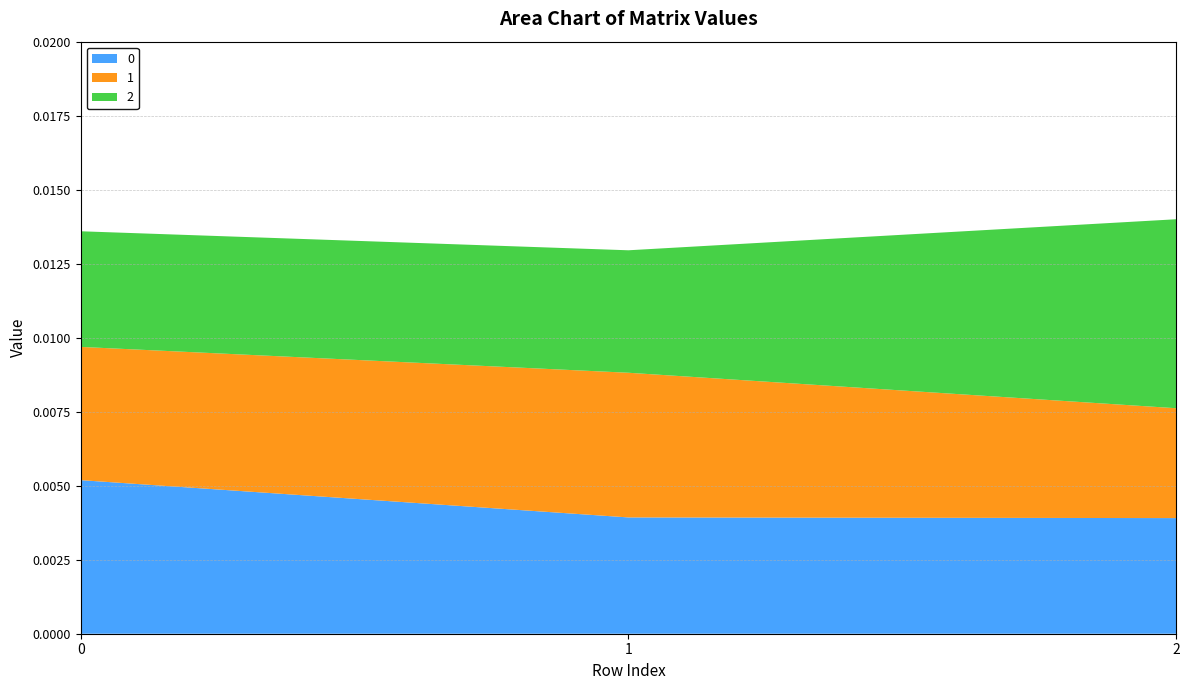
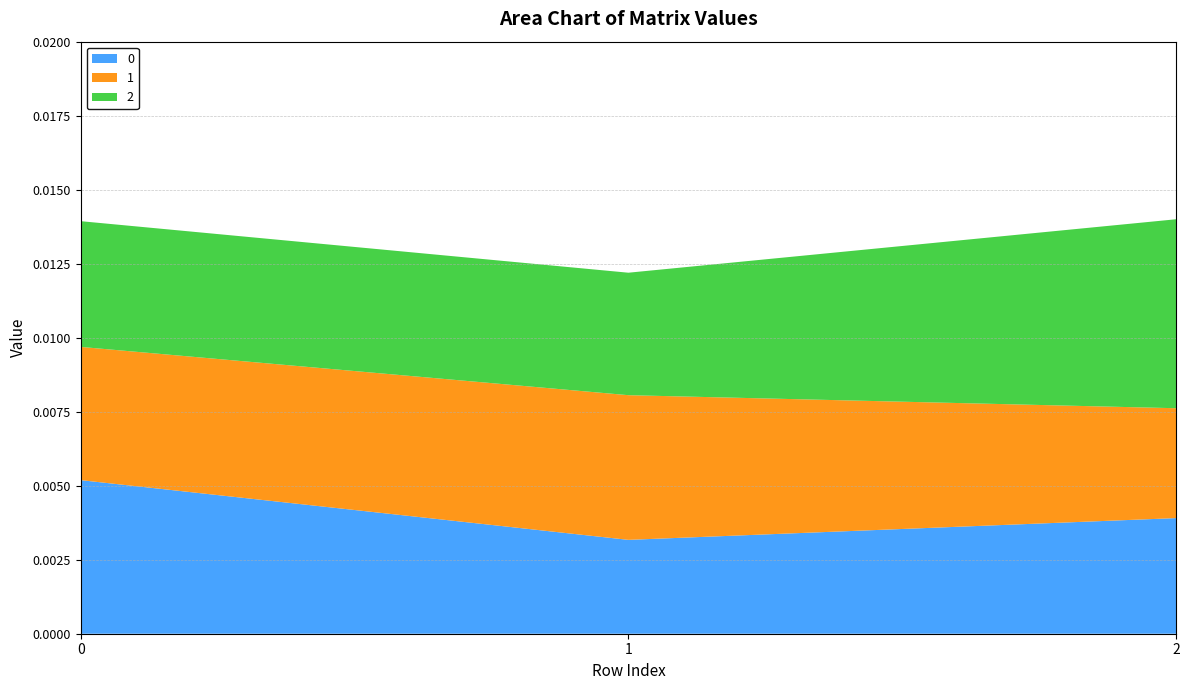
  {
    "0": {
      "0": 0.0052,
-     "1": 0.0039,
+     "1": 0.0032,
      "2": 0.0039
    },
    "1": {
      "0": 0.0045,
      "1": 0.0049,
      "2": 0.0037
    },
    "2": {
-     "0": 0.0039,
+     "0": 0.0042,
      "1": 0.0041,
      "2": 0.0064
    }
  }
